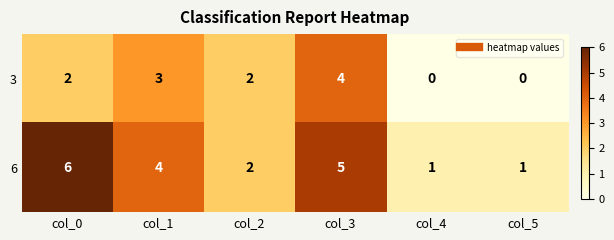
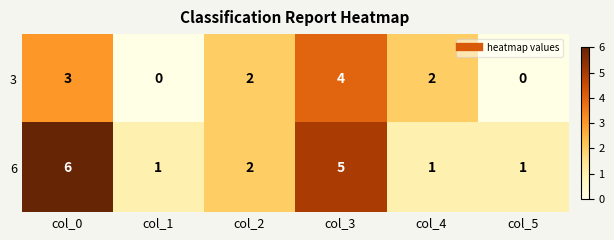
  {
    "3": {
-     "col_0": 2,
-     "col_1": 3,
+     "col_0": 3,
+     "col_1": 0,
      "col_2": 2,
      "col_3": 4,
-     "col_4": 0,
+     "col_4": 2,
      "col_5": 0
    },
    "6": {
      "col_0": 6,
-     "col_1": 4,
+     "col_1": 1,
      "col_2": 2,
      "col_3": 5,
      "col_4": 1,
      "col_5": 1
    }
  }
